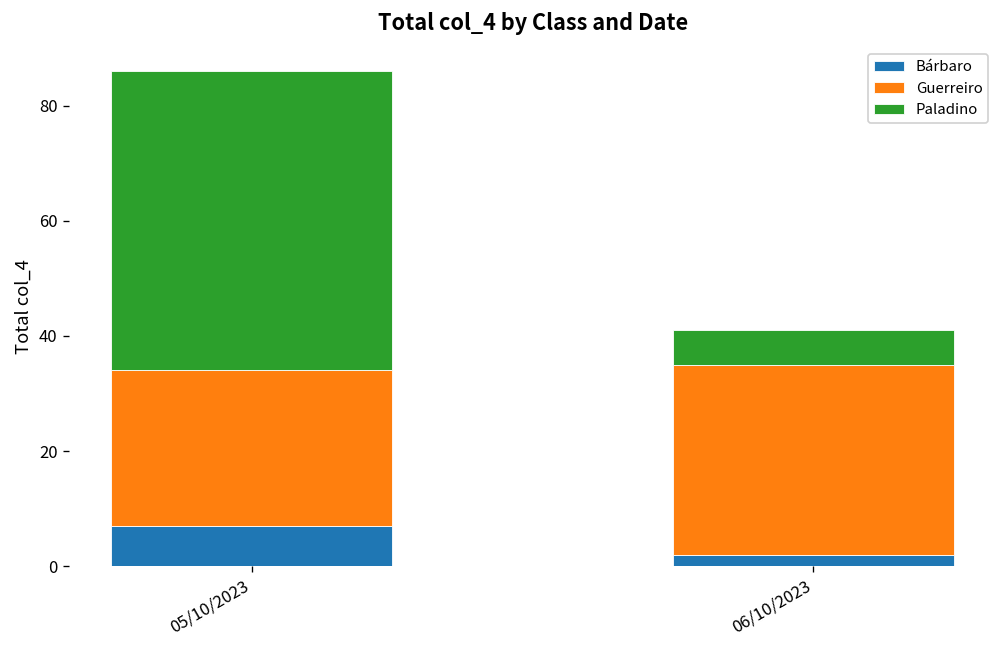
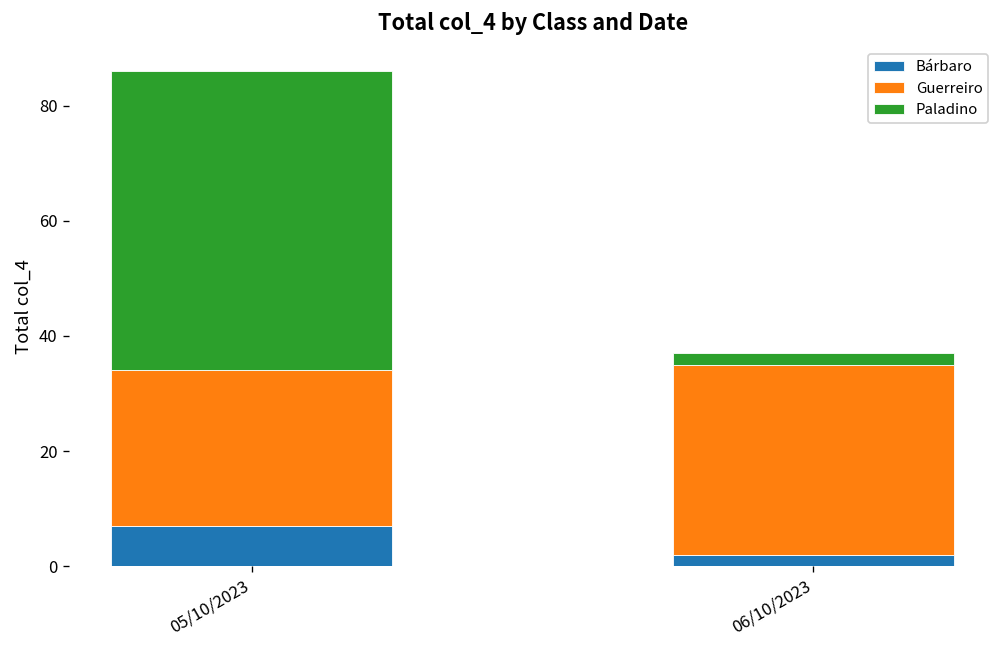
  {
    "Bárbaro": {
      "05/10/2023": 7,
      "06/10/2023": 2
    },
    "Guerreiro": {
      "05/10/2023": 27,
      "06/10/2023": 33
    },
    "Paladino": {
      "05/10/2023": 52,
-     "06/10/2023": 6
+     "06/10/2023": 2
    }
  }
